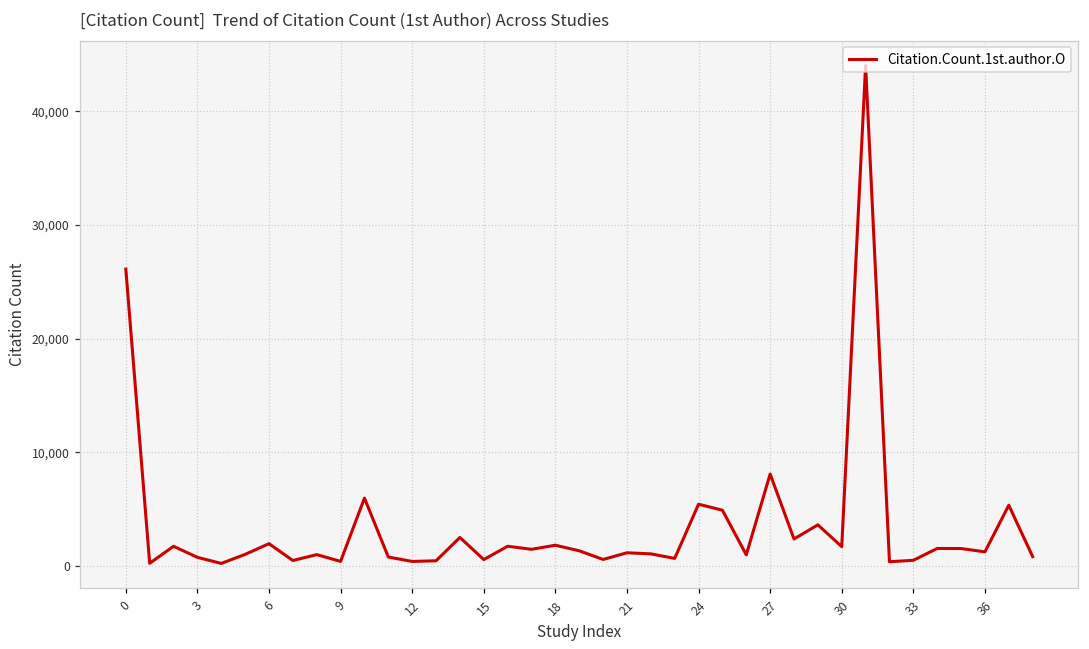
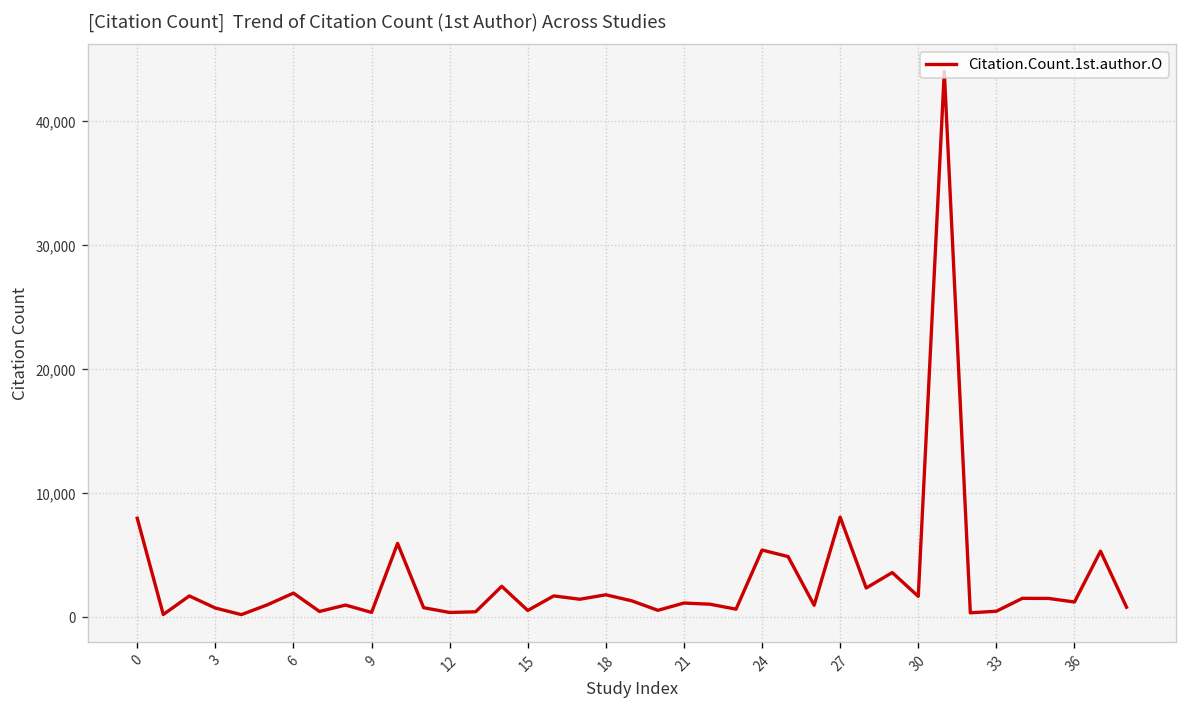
  {
-   "0": "26,100",
+   "0": "8,000",
    "3": "800",
    "6": "2,000",
    "9": "400",
    "12": "400",
    "15": "600",
    "18": "1,800",
    "21": "1,200",
    "24": "5,400",
    "27": "8,100",
    "30": "1,700",
    "33": "500",
    "36": "1,200"
  }
